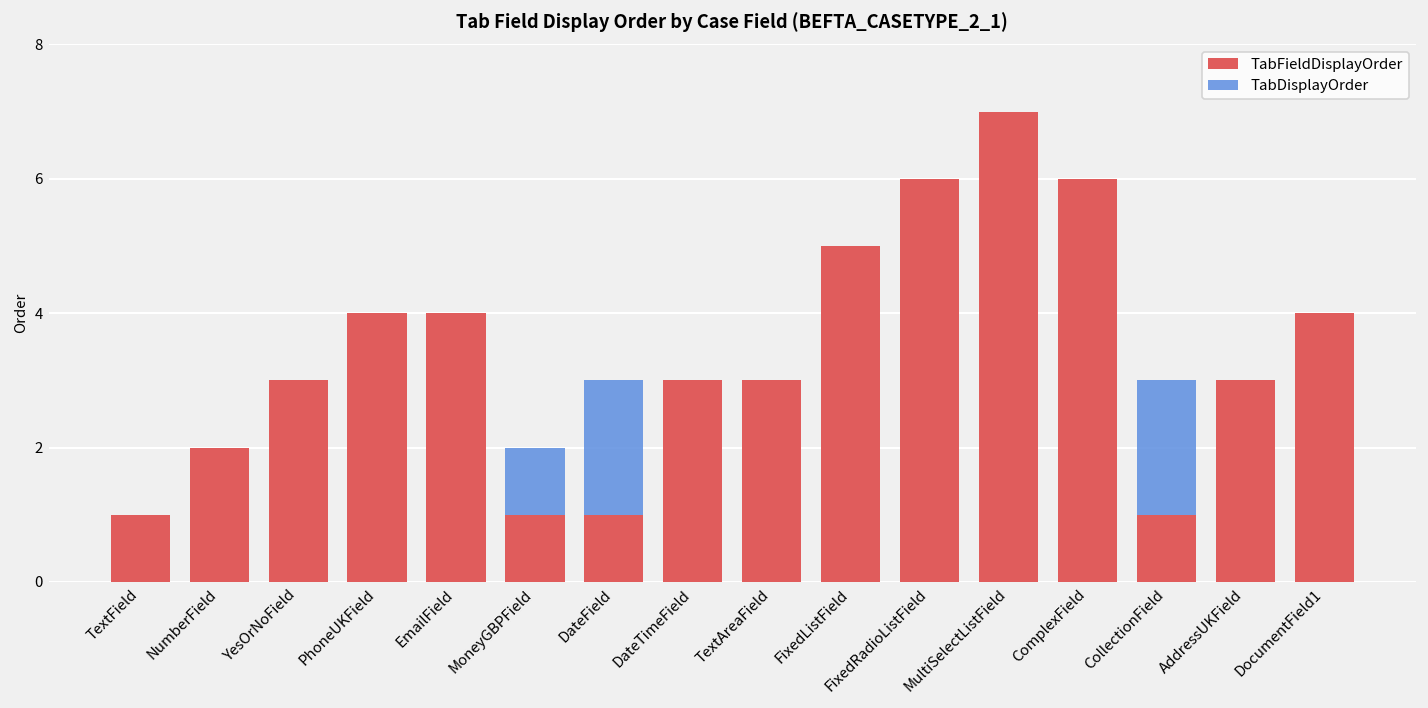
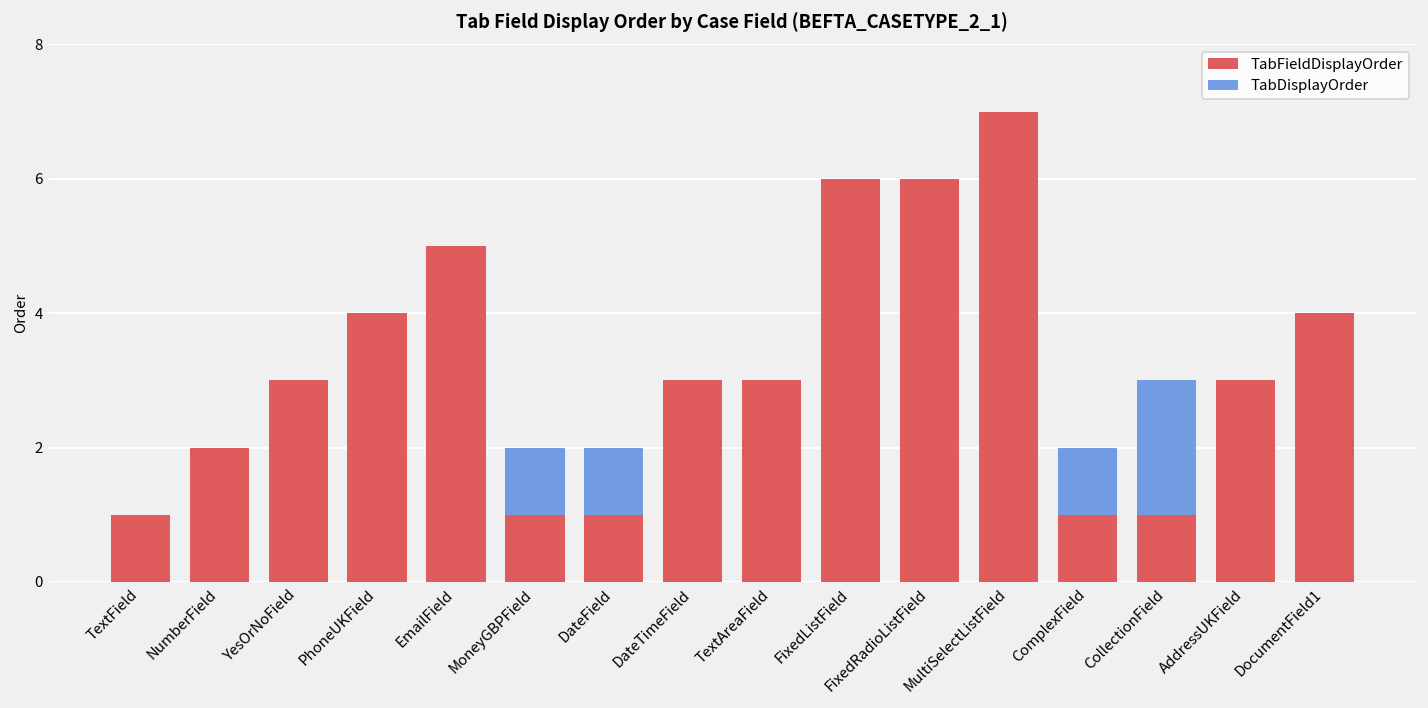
  {
    "TabFieldDisplayOrder": {
      "TextField": 1,
      "NumberField": 2,
      "YesOrNoField": 3,
      "PhoneUKField": 4,
-     "EmailField": 4,
+     "EmailField": 5,
      "DateTimeField": 3,
      "TextAreaField": 3,
-     "FixedListField": 5,
+     "FixedListField": 6,
      "FixedRadioListField": 6,
      "MultiSelectListField": 7,
-     "ComplexField": 6,
+     "ComplexField": 1,
      "AddressUKField": 3,
      "DocumentField1": 4
    },
    "TabDisplayOrder": {
      "TextField": 1,
      "MoneyGBPField": 2,
-     "DateField": 3,
+     "DateField": 2,
      "CollectionField": 3,
      "AddressUKField": 3
    }
  }
